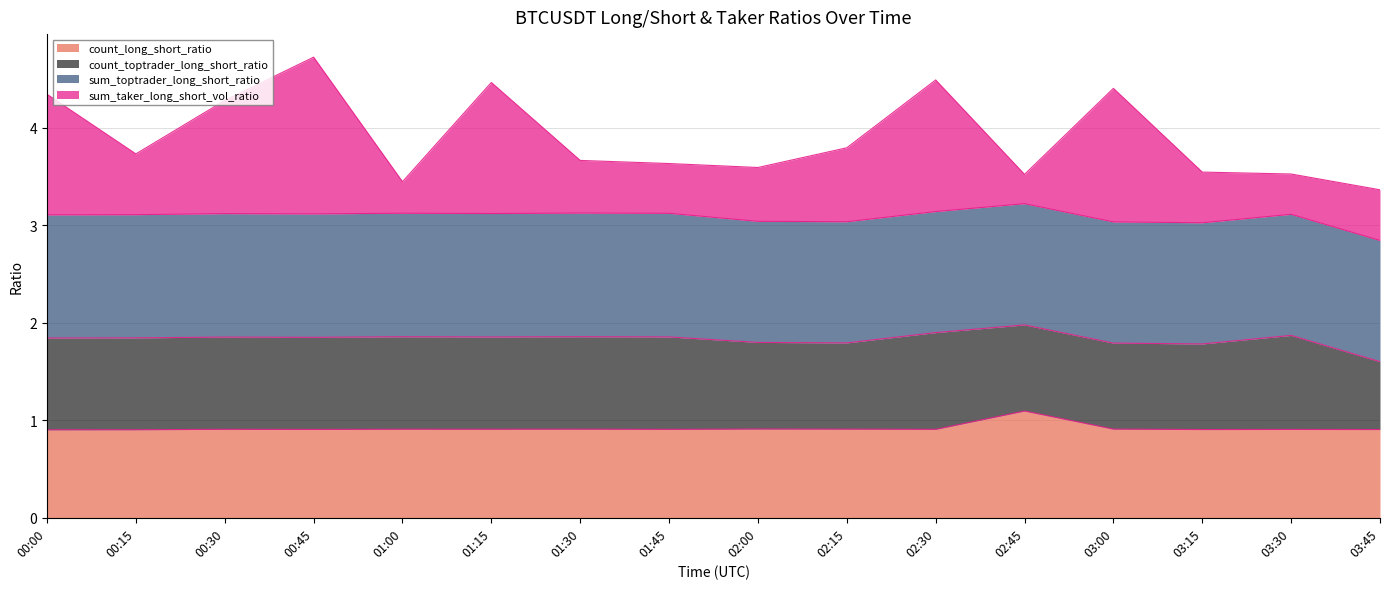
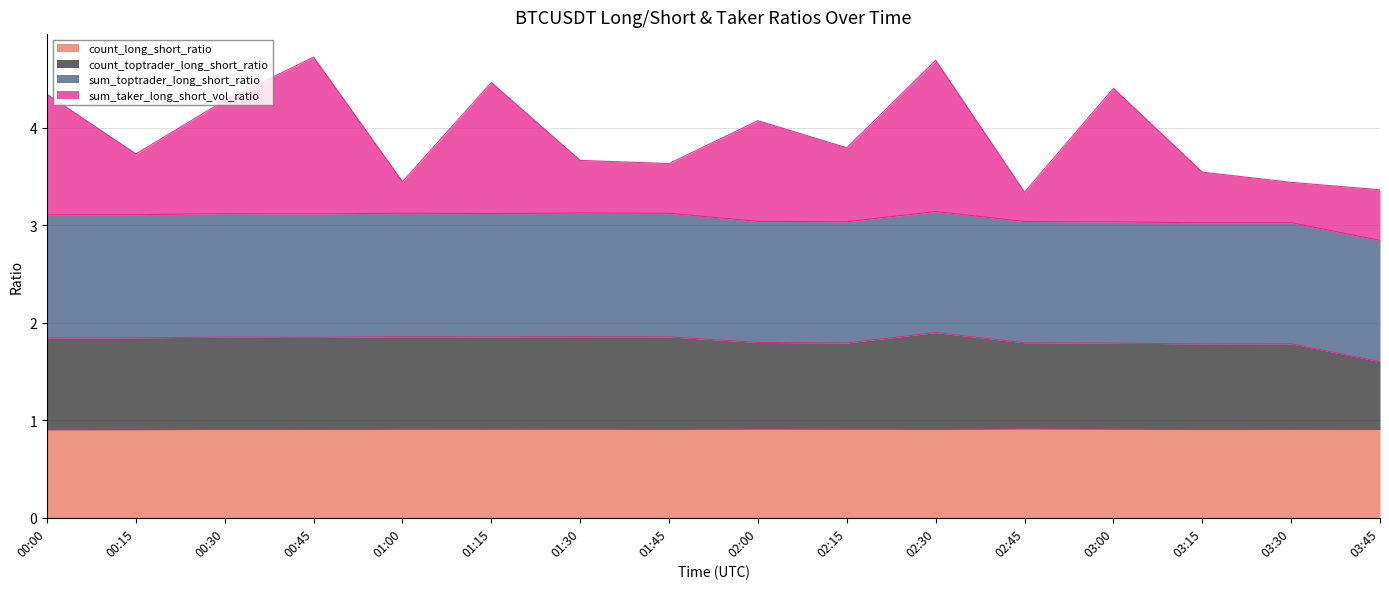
  {
    "count_long_short_ratio": {
      "00:00": 0.9,
      "00:15": 0.9,
      "00:30": 0.9,
      "00:45": 0.9,
      "01:00": 0.9,
      "01:15": 0.9,
      "01:30": 0.9,
      "01:45": 0.9,
      "02:00": 0.9,
      "02:15": 0.9,
      "02:30": 0.9,
-     "02:45": 1.1,
+     "02:45": 0.9,
      "03:00": 0.9,
      "03:15": 0.9,
      "03:30": 0.9,
      "03:45": 0.9
    },
    "count_toptrader_long_short_ratio": {
      "00:00": 0.9,
      "00:15": 0.9,
      "00:30": 0.9,
      "00:45": 0.9,
      "01:00": 0.9,
      "01:15": 0.9,
      "01:30": 0.9,
      "01:45": 0.9,
      "02:00": 0.9,
      "02:15": 0.9,
      "02:30": 1.0,
      "02:45": 0.9,
      "03:00": 0.9,
      "03:15": 0.9,
-     "03:30": 1.0,
+     "03:30": 0.9,
      "03:45": 0.7
    },
    "sum_toptrader_long_short_ratio": {
      "00:00": 1.3,
      "00:15": 1.3,
      "00:30": 1.3,
      "00:45": 1.3,
      "01:00": 1.3,
      "01:15": 1.3,
      "01:30": 1.3,
      "01:45": 1.3,
      "02:00": 1.2,
      "02:15": 1.2,
      "02:30": 1.2,
      "02:45": 1.2,
      "03:00": 1.2,
      "03:15": 1.2,
      "03:30": 1.2,
      "03:45": 1.2
    },
    "sum_taker_long_short_vol_ratio": {
      "00:00": 1.2,
      "00:15": 0.6,
      "00:45": 1.6,
      "01:00": 0.3,
      "01:15": 1.3,
      "01:30": 0.5,
      "01:45": 0.5,
-     "02:00": 0.6,
+     "02:00": 1.0,
      "02:15": 0.8,
-     "02:30": 1.3,
+     "02:30": 1.6,
      "02:45": 0.3,
      "03:00": 1.4,
      "03:15": 0.5,
      "03:30": 0.4,
      "03:45": 0.5
    }
  }
